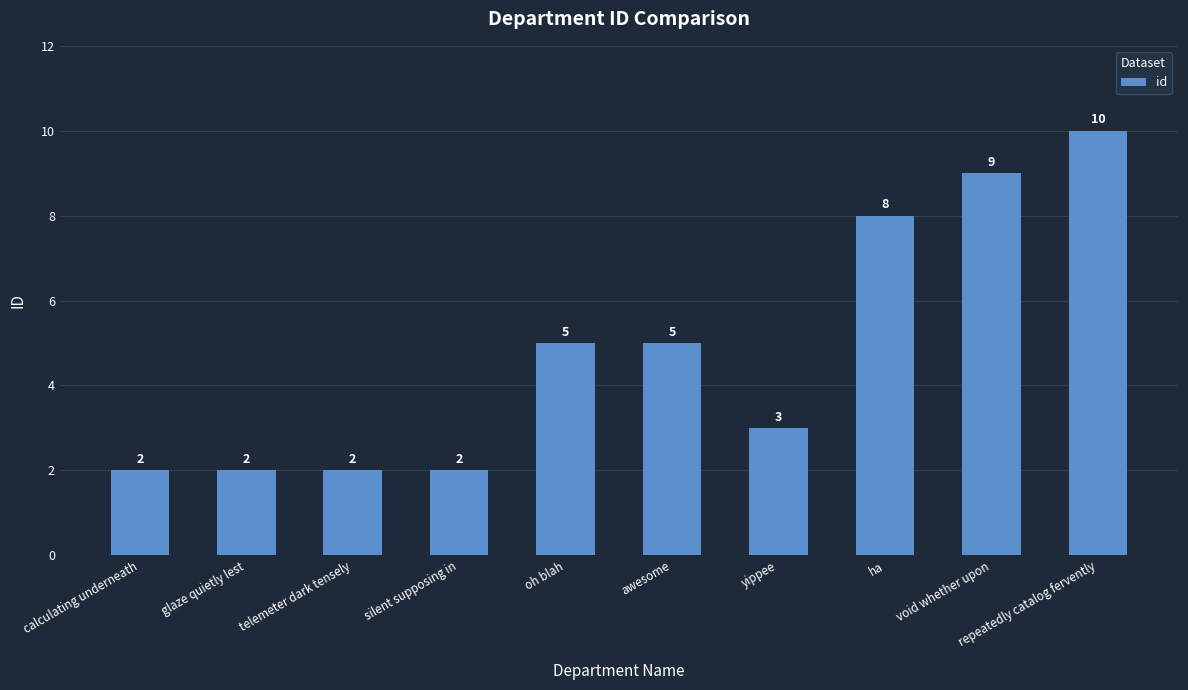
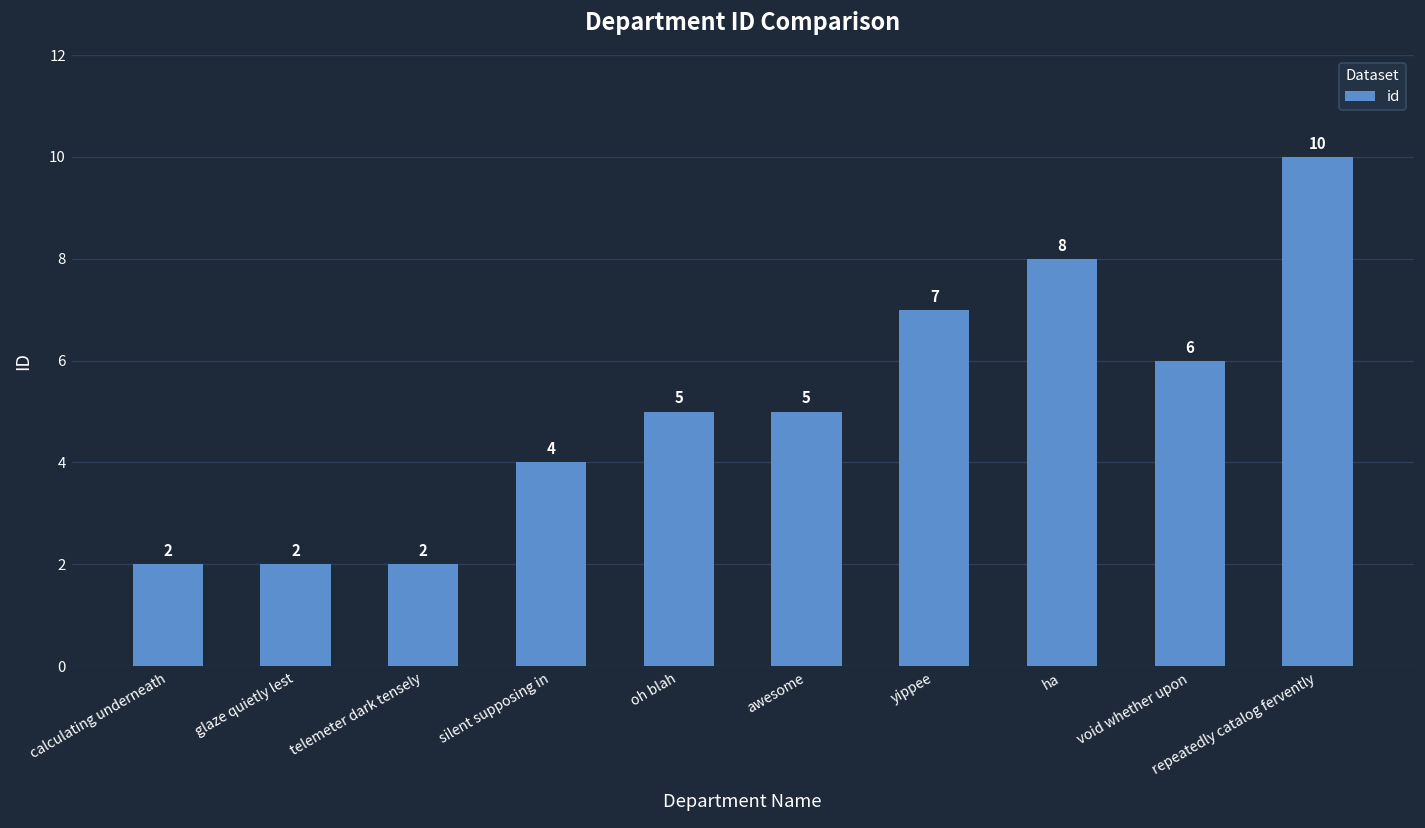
  {
    "calculating underneath": 2,
    "glaze quietly lest": 2,
    "telemeter dark tensely": 2,
-   "silent supposing in": 2,
+   "silent supposing in": 4,
    "oh blah": 5,
    "awesome": 5,
-   "yippee": 3,
+   "yippee": 7,
    "ha": 8,
-   "void whether upon": 9,
+   "void whether upon": 6,
    "repeatedly catalog fervently": 10
  }
